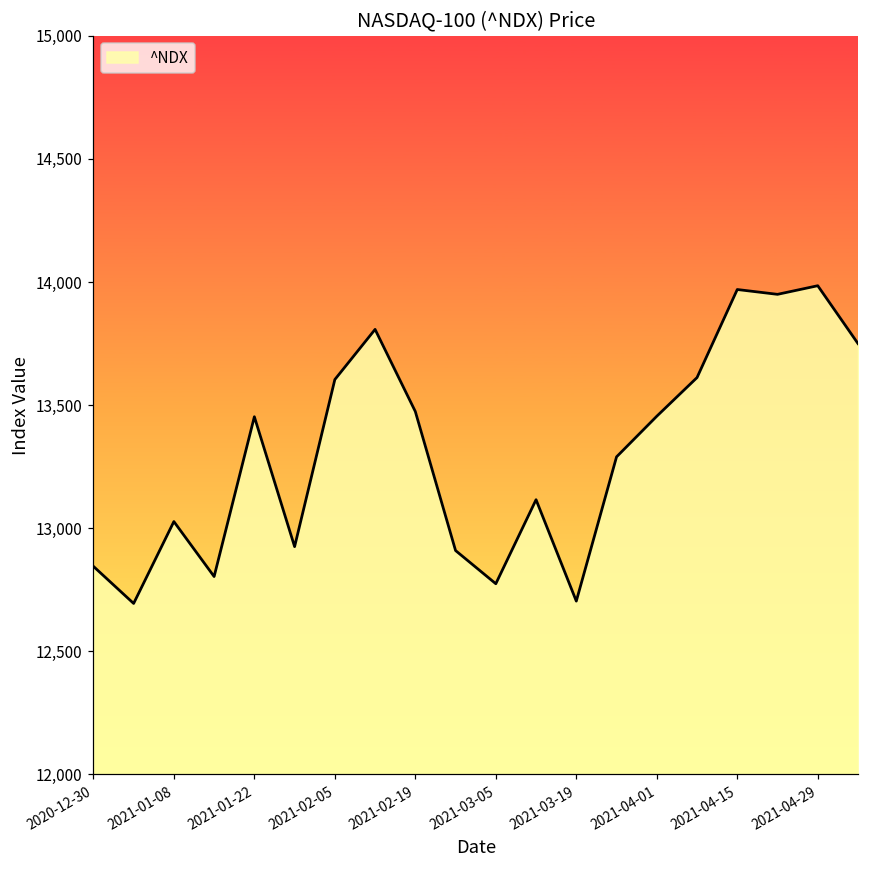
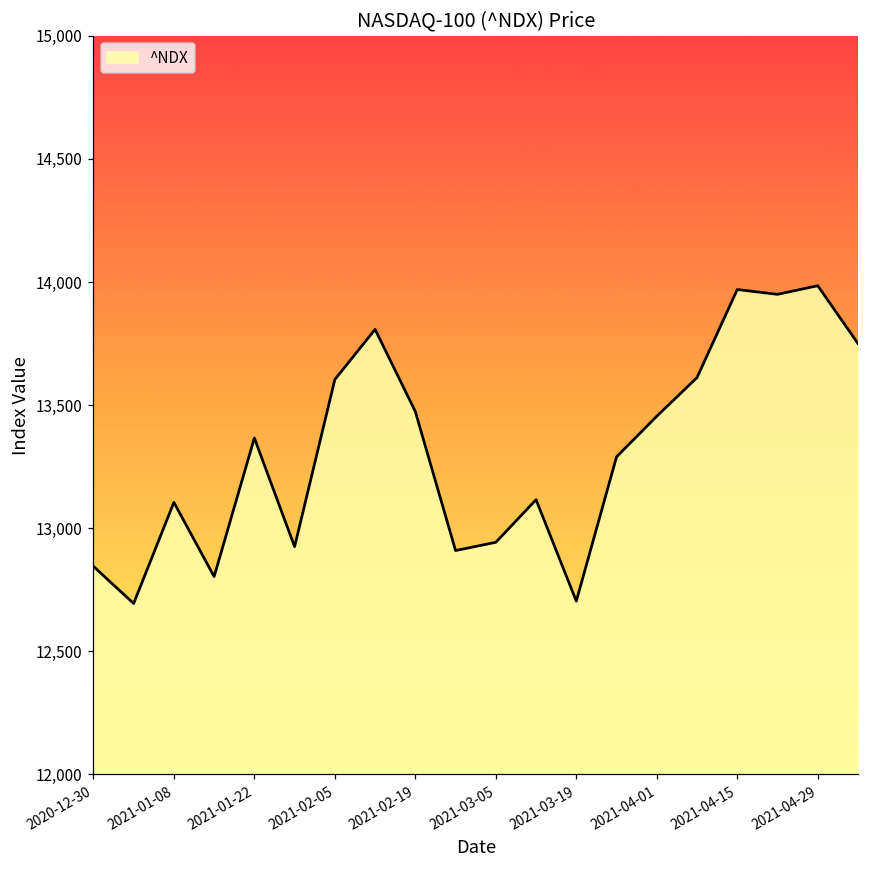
  {
    "2020-12-30": "12,850",
-   "2021-01-08": "13,030",
-   "2021-01-22": "13,450",
+   "2021-01-08": "13,110",
+   "2021-01-22": "13,370",
    "2021-02-05": "13,600",
    "2021-02-19": "13,470",
-   "2021-03-05": "12,770",
+   "2021-03-05": "12,940",
    "2021-03-19": "12,700",
    "2021-04-01": "13,460",
    "2021-04-15": "13,970",
    "2021-04-29": "13,990"
  }
